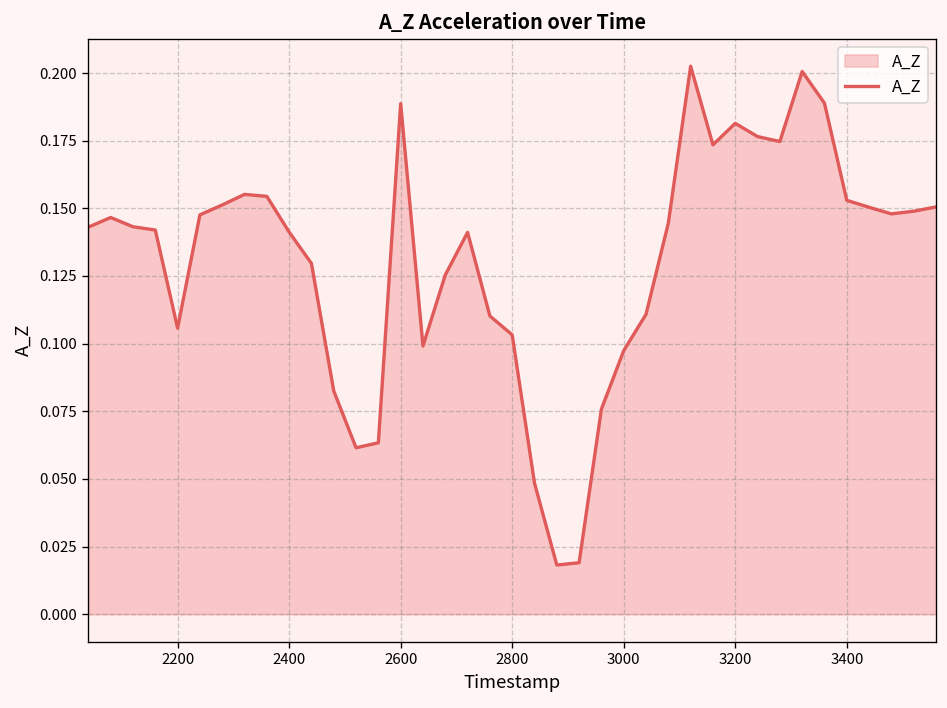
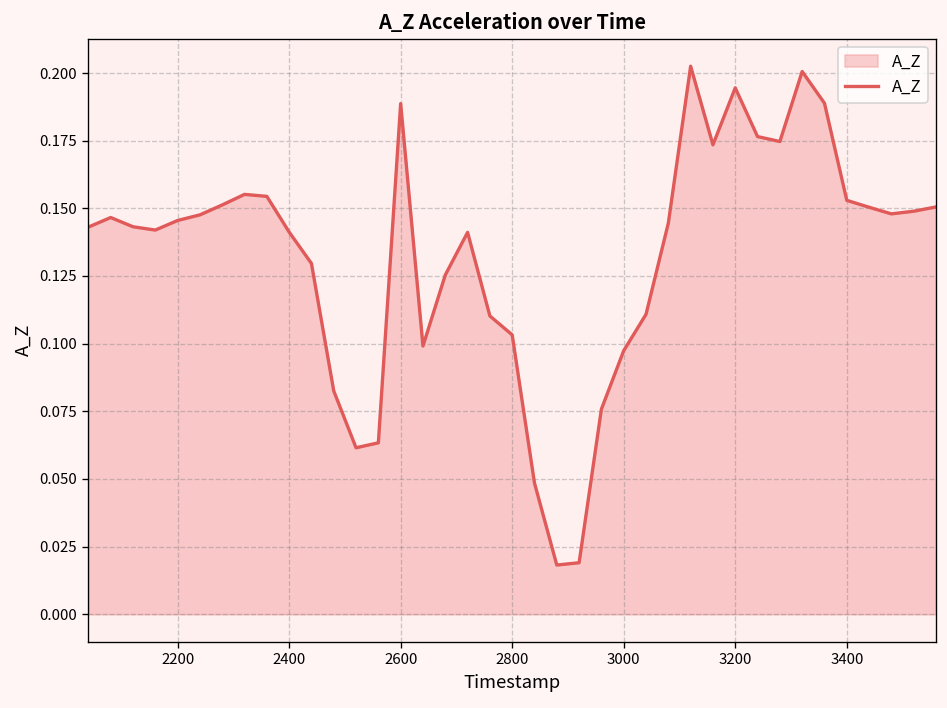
  {
-   "2200": 0.106,
+   "2200": 0.146,
    "2400": 0.141,
    "2600": 0.189,
    "2800": 0.103,
    "3000": 0.097,
-   "3200": 0.181,
+   "3200": 0.195,
    "3400": 0.153
  }
